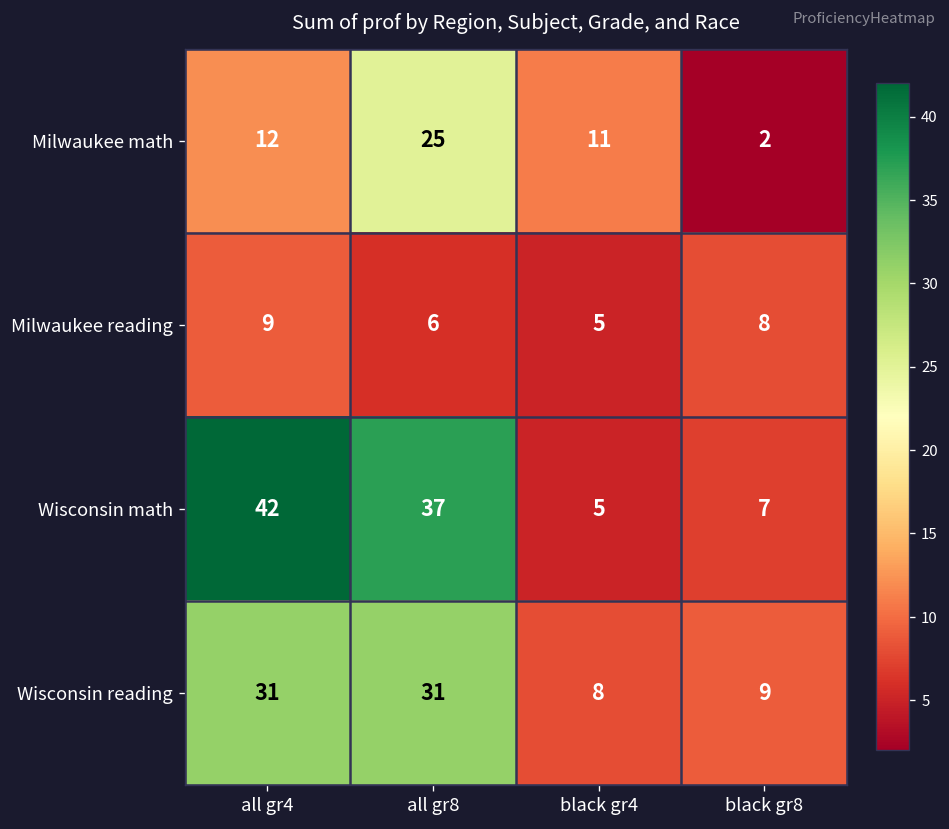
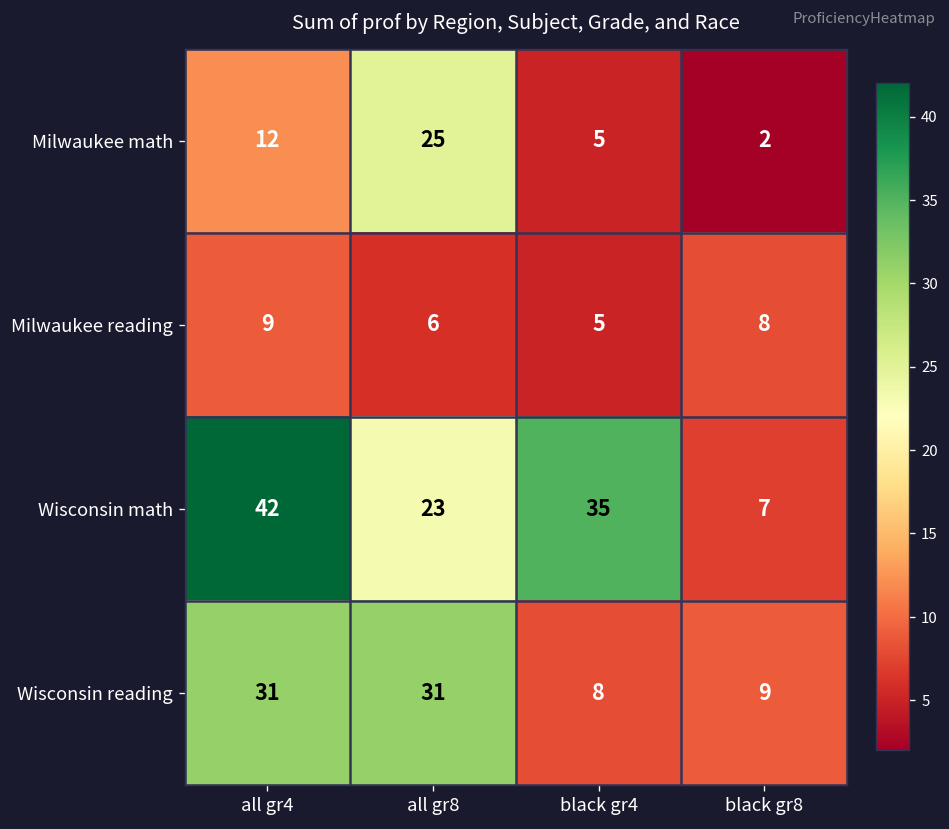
  {
    "Milwaukee math": {
      "all gr4": 12,
      "all gr8": 25,
-     "black gr4": 11,
+     "black gr4": 5,
      "black gr8": 2
    },
    "Milwaukee reading": {
      "all gr4": 9,
      "all gr8": 6,
      "black gr4": 5,
      "black gr8": 8
    },
    "Wisconsin math": {
      "all gr4": 42,
-     "all gr8": 37,
-     "black gr4": 5,
+     "all gr8": 23,
+     "black gr4": 35,
      "black gr8": 7
    },
    "Wisconsin reading": {
      "all gr4": 31,
      "all gr8": 31,
      "black gr4": 8,
      "black gr8": 9
    }
  }
